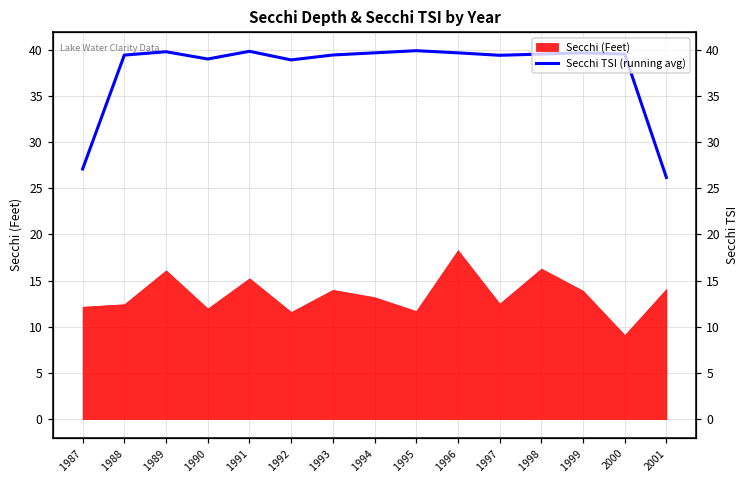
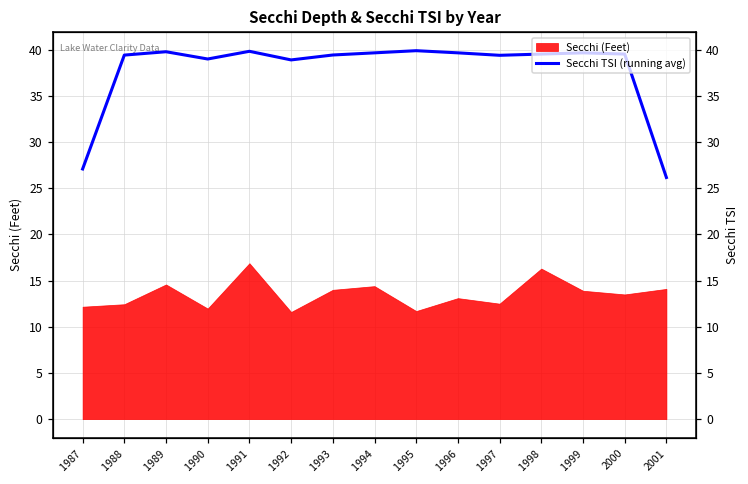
  {
    "Secchi TSI (running avg)": {
      "1987": 27,
      "1988": 39,
      "1989": 40,
      "1990": 39,
      "1991": 40,
      "1992": 39,
      "1993": 39,
      "1994": 40,
      "1995": 40,
      "1996": 40,
      "1997": 39,
      "2001": 26
    },
    "Secchi (Feet)": {
      "1987": 12,
      "1988": 12,
-     "1989": 16,
+     "1989": 15,
      "1990": 12,
-     "1991": 15,
+     "1991": 17,
      "1992": 12,
      "1993": 14,
-     "1994": 13,
+     "1994": 14,
      "1995": 12,
-     "1996": 18,
+     "1996": 13,
      "1997": 13,
      "1998": 16,
      "1999": 14,
-     "2000": 9,
+     "2000": 14,
      "2001": 14
    }
  }
